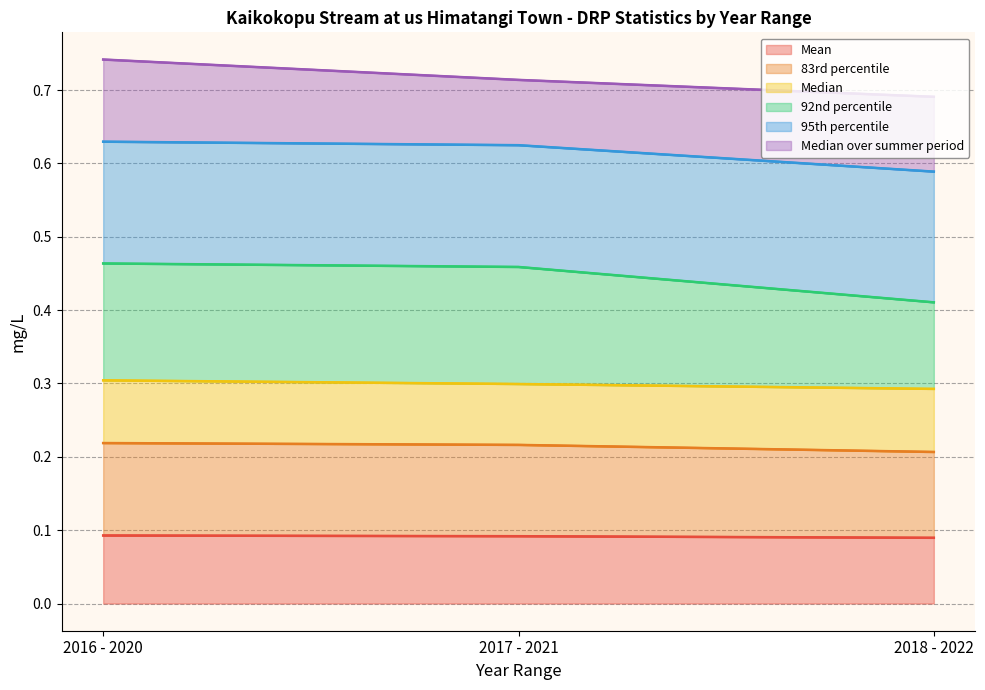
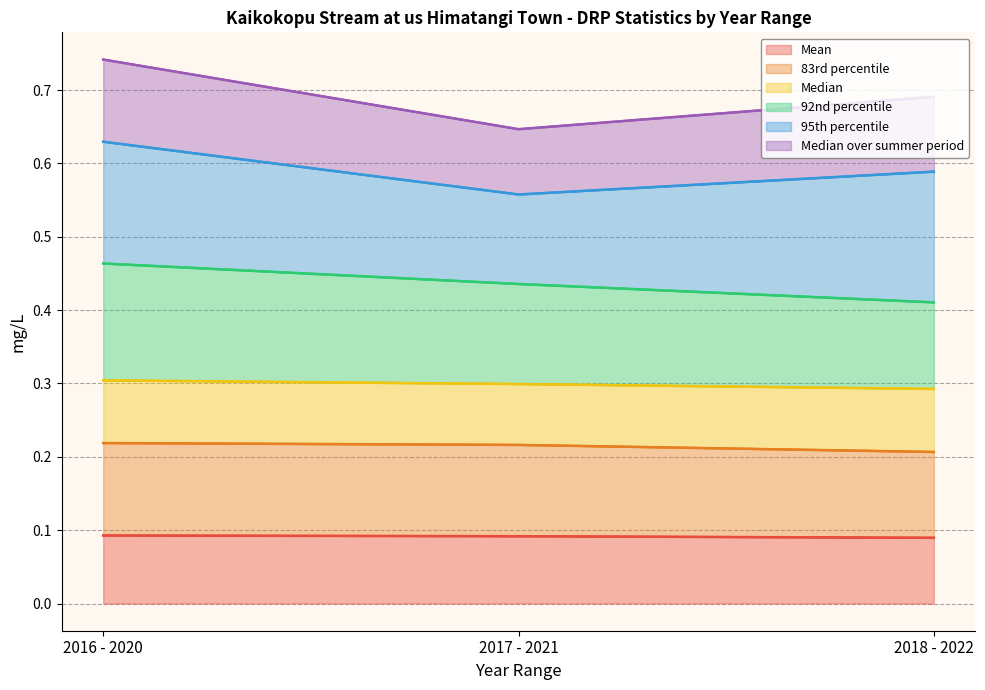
  {
    "92nd percentile": {
      "2016 - 2020": 0.16,
-     "2017 - 2021": 0.16,
+     "2017 - 2021": 0.14,
      "2018 - 2022": 0.12
    },
    "95th percentile": {
      "2016 - 2020": 0.17,
-     "2017 - 2021": 0.17,
+     "2017 - 2021": 0.12,
      "2018 - 2022": 0.18
    },
    "Median over summer period": {
      "2016 - 2020": 0.11,
      "2017 - 2021": 0.09
    }
  }
